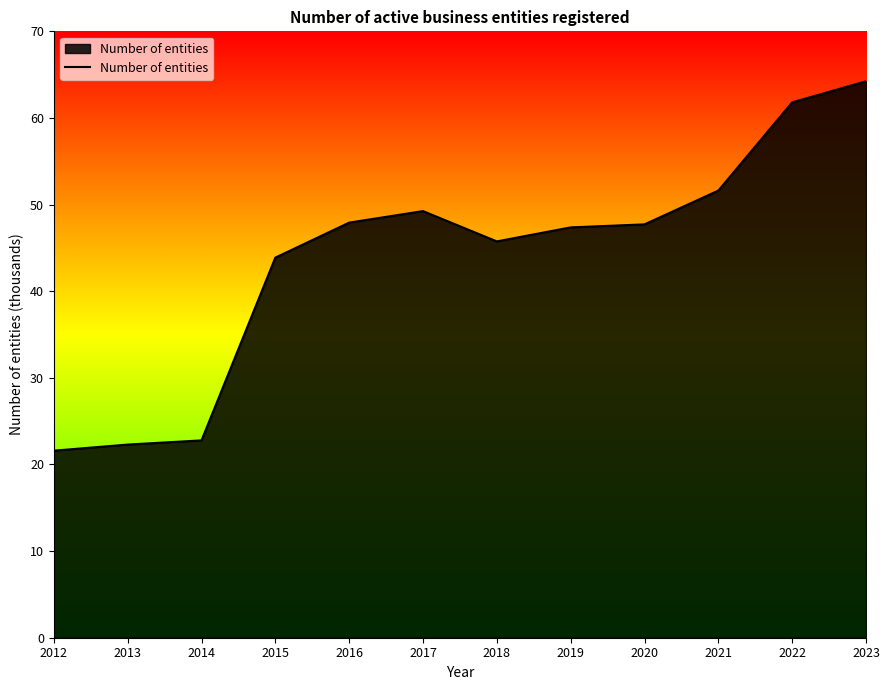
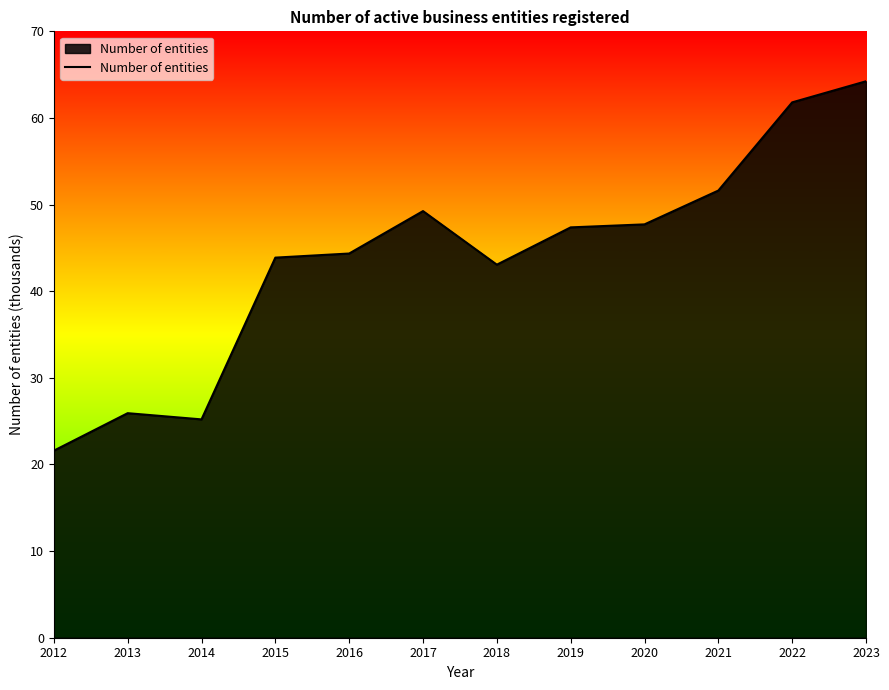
  {
    "2012": 22,
-   "2013": 22,
-   "2014": 23,
+   "2013": 26,
+   "2014": 25,
    "2015": 44,
-   "2016": 48,
+   "2016": 44,
    "2017": 49,
-   "2018": 46,
+   "2018": 43,
    "2019": 47,
    "2020": 48,
    "2021": 52,
    "2022": 62,
    "2023": 64
  }
